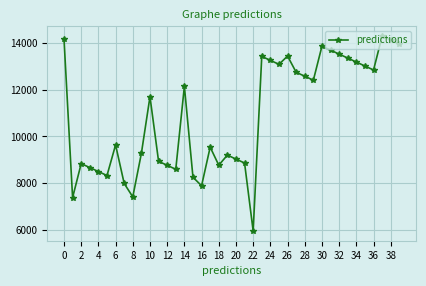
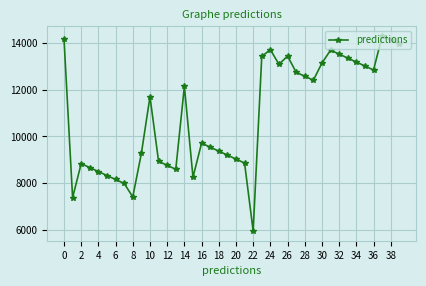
  {
    "0": 14200,
    "2": 8800,
    "4": 8500,
-   "6": 9600,
+   "6": 8200,
    "8": 7400,
    "10": 11700,
    "12": 8800,
    "14": 12100,
-   "16": 7900,
-   "18": 8800,
+   "16": 9700,
+   "18": 9400,
    "20": 9000,
    "22": 6000,
-   "24": 13200,
+   "24": 13700,
    "26": 13400,
    "28": 12600,
-   "30": 13800,
+   "30": 13100,
    "32": 13500,
    "34": 13200,
    "36": 12800
  }
